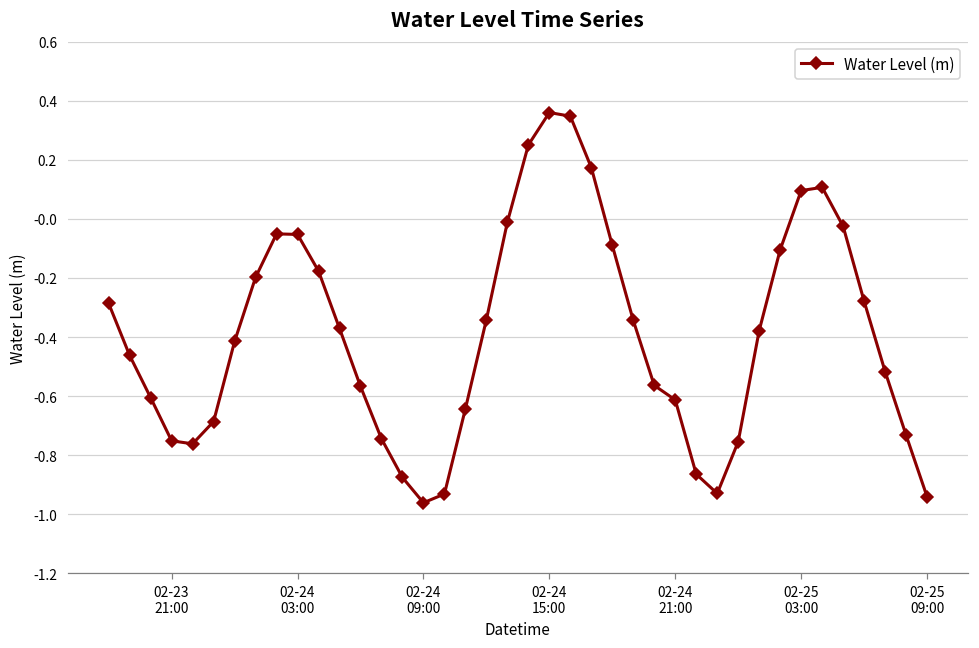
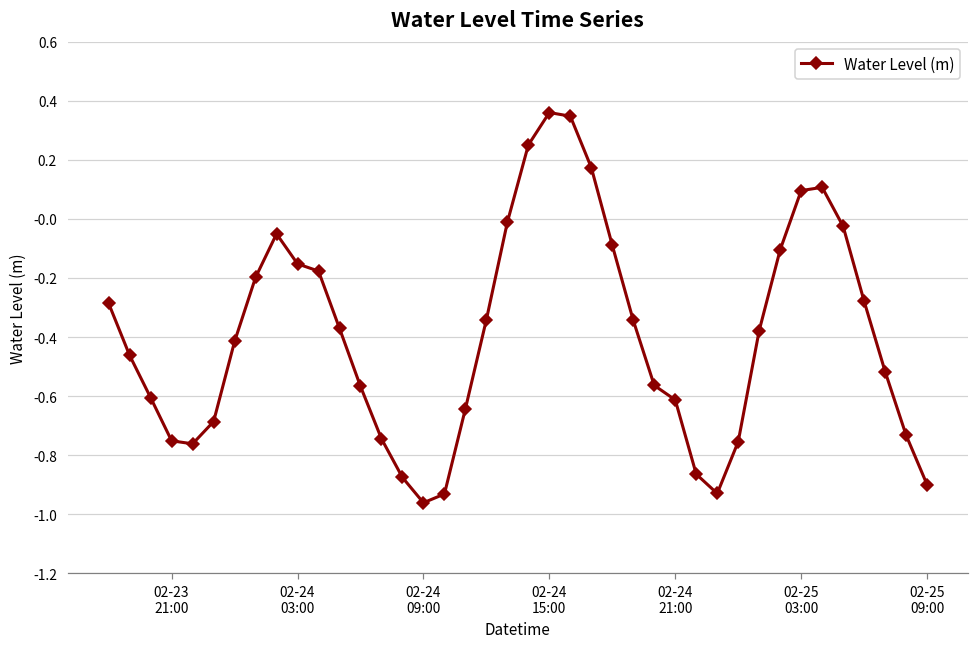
  {
    "02-23 21:00": -0.75,
-   "02-24 03:00": -0.05,
+   "02-24 03:00": -0.15,
    "02-24 09:00": -0.96,
    "02-24 15:00": 0.36,
    "02-24 21:00": -0.61,
    "02-25 03:00": 0.10,
-   "02-25 09:00": -0.94
+   "02-25 09:00": -0.90
  }
